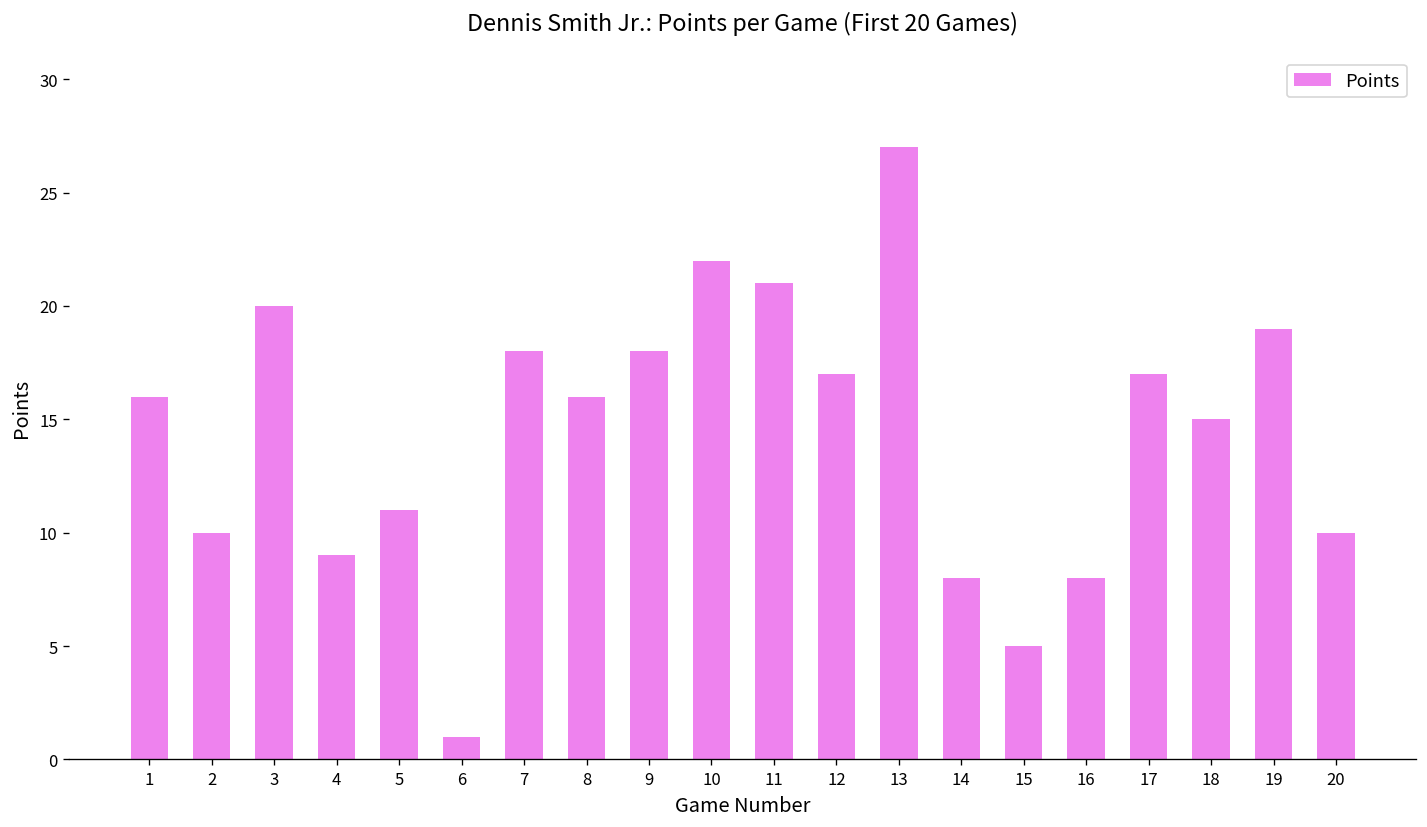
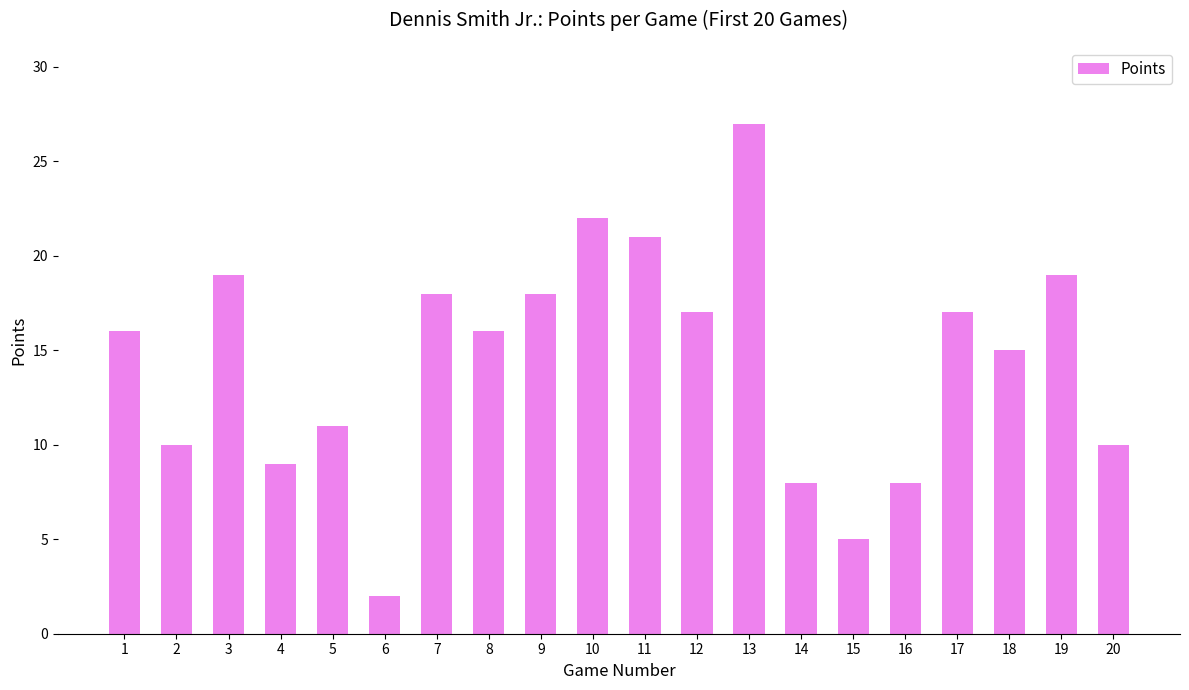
  {
    "1": 16,
    "2": 10,
-   "3": 20,
+   "3": 19,
    "4": 9,
    "5": 11,
-   "6": 1,
+   "6": 2,
    "7": 18,
    "8": 16,
    "9": 18,
    "10": 22,
    "11": 21,
    "12": 17,
    "13": 27,
    "14": 8,
    "15": 5,
    "16": 8,
    "17": 17,
    "18": 15,
    "19": 19,
    "20": 10
  }
